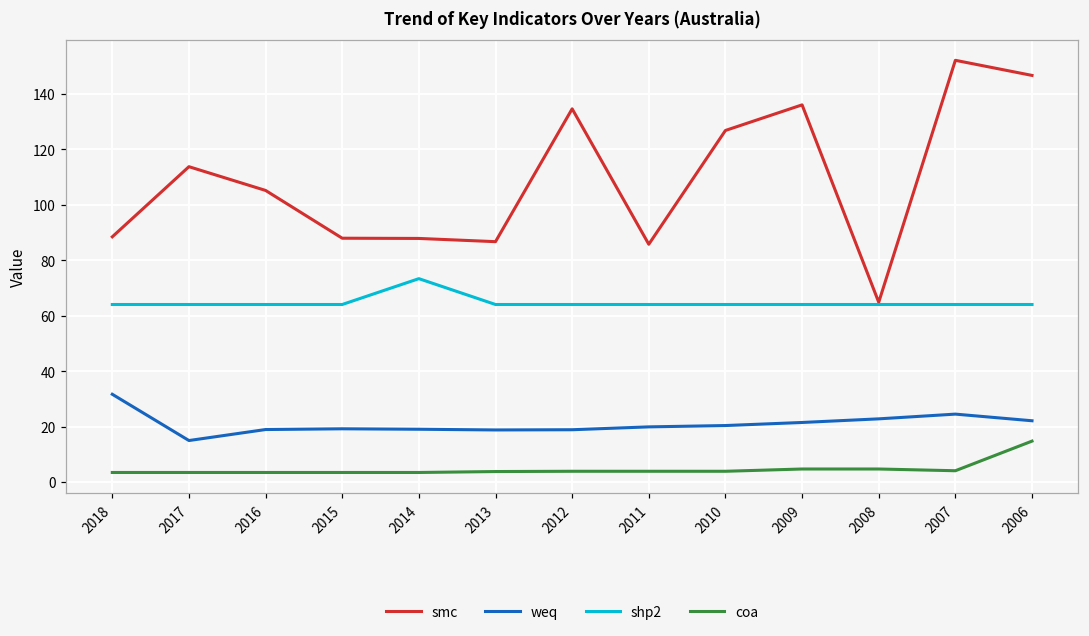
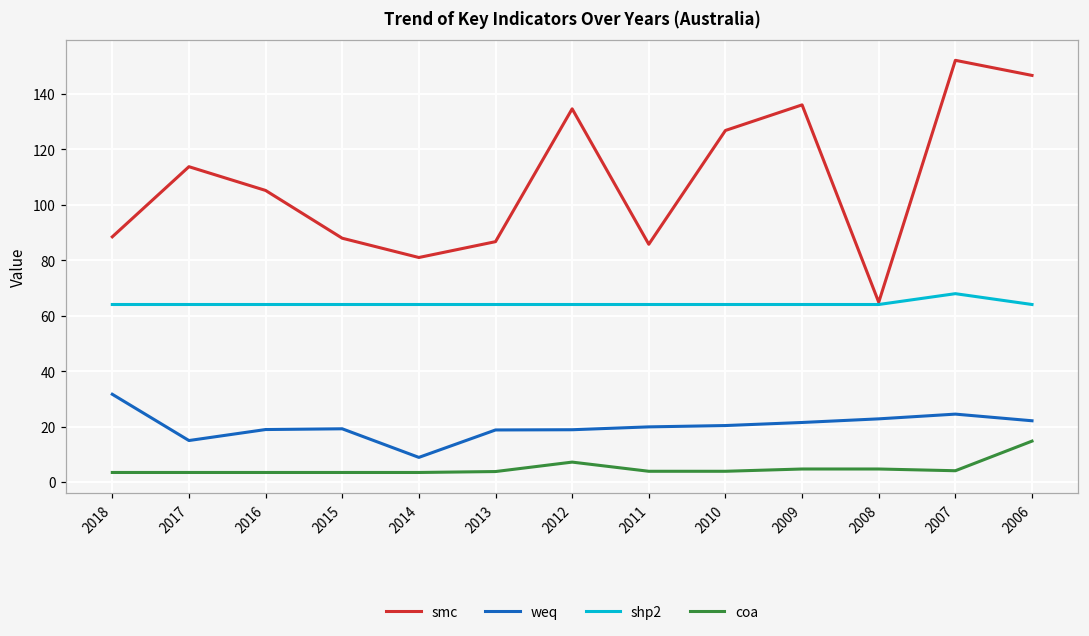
  {
    "smc": {
      "2018": 88,
      "2017": 114,
      "2016": 105,
      "2015": 88,
-     "2014": 88,
+     "2014": 81,
      "2013": 87,
      "2012": 135,
      "2011": 86,
      "2010": 127,
      "2009": 136,
      "2007": 152,
      "2006": 147
    },
    "weq": {
      "2018": 32,
      "2017": 15,
      "2016": 19,
      "2015": 19,
-     "2014": 19,
+     "2014": 9,
      "2013": 19,
      "2012": 19,
      "2011": 20,
      "2010": 20,
      "2009": 21,
      "2008": 23,
      "2007": 24,
      "2006": 22
    },
    "shp2": {
      "2018": 64,
      "2017": 64,
      "2016": 64,
      "2015": 64,
-     "2014": 73,
+     "2014": 64,
      "2013": 64,
      "2012": 64,
      "2011": 64,
      "2010": 64,
      "2009": 64,
-     "2007": 64,
+     "2007": 68,
      "2006": 64
    },
    "coa": {
      "2018": 3,
      "2017": 3,
      "2016": 3,
      "2015": 3,
      "2014": 3,
      "2013": 4,
-     "2012": 4,
+     "2012": 7,
      "2011": 4,
      "2010": 4,
      "2009": 5,
      "2008": 5,
      "2007": 4,
      "2006": 15
    }
  }
